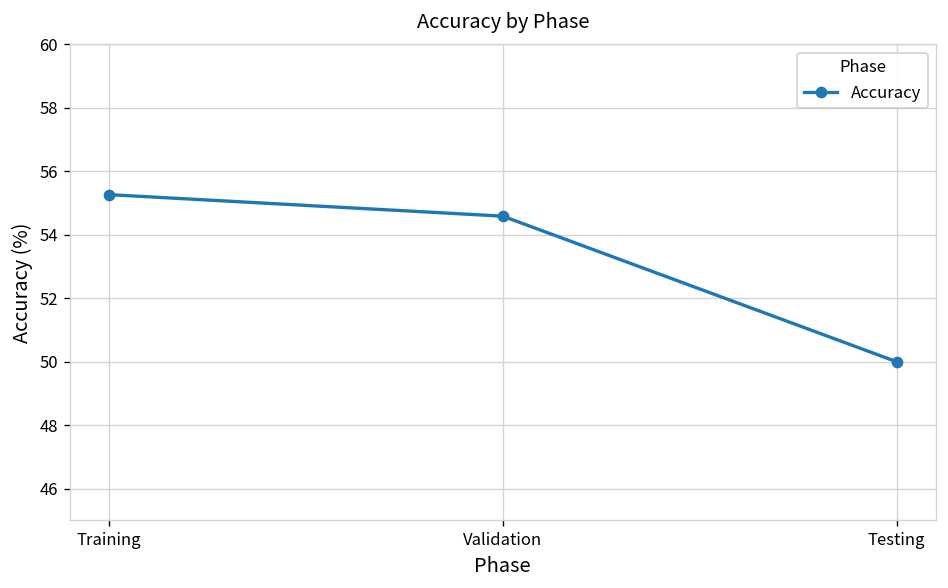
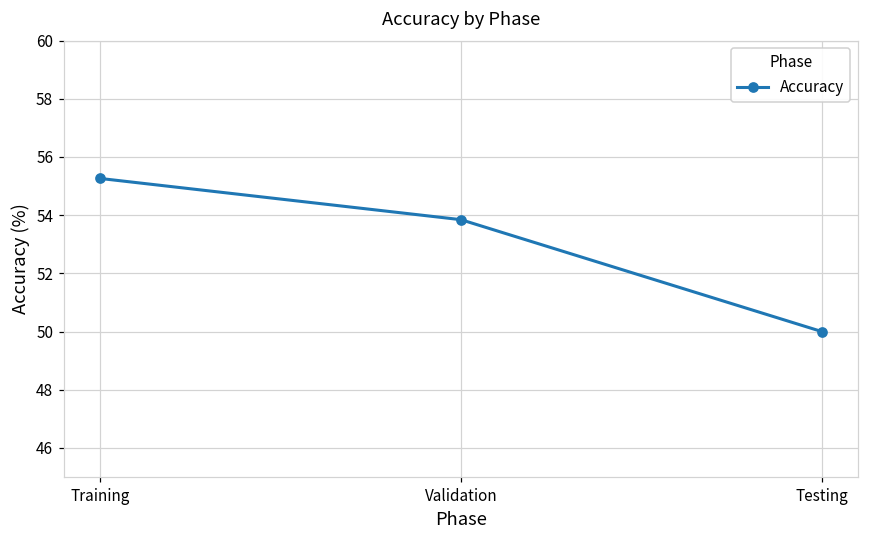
  {
    "Training": 55.3,
-   "Validation": 54.6,
+   "Validation": 53.8,
    "Testing": 50.0
  }
